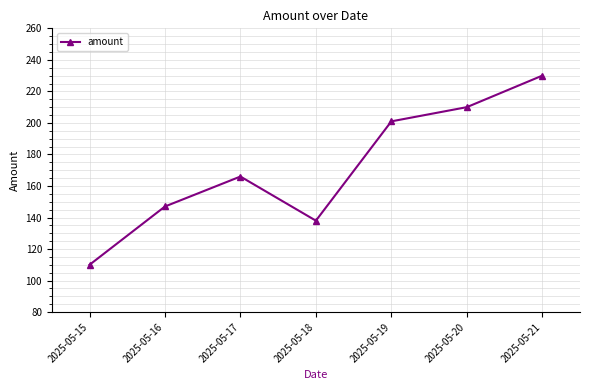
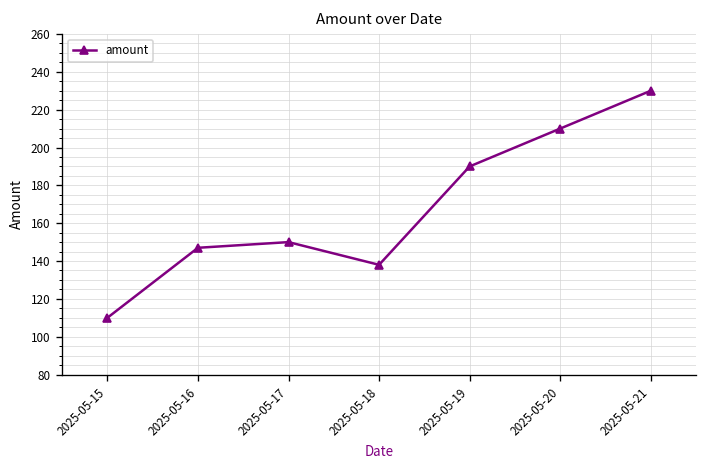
  {
    "2025-05-15": 110,
    "2025-05-16": 147,
-   "2025-05-17": 166,
+   "2025-05-17": 150,
    "2025-05-18": 138,
-   "2025-05-19": 201,
+   "2025-05-19": 190,
    "2025-05-20": 210,
    "2025-05-21": 230
  }
